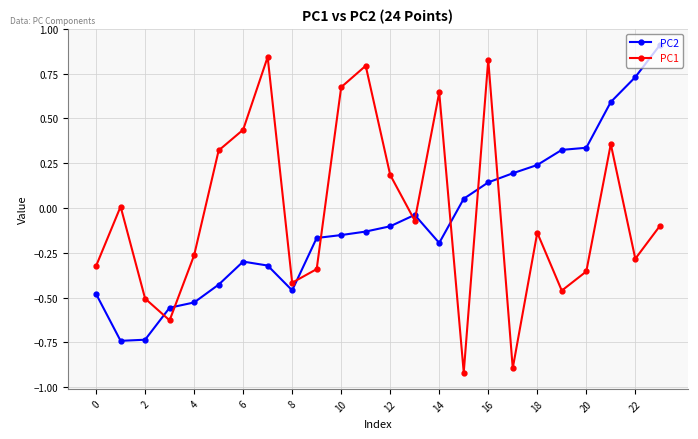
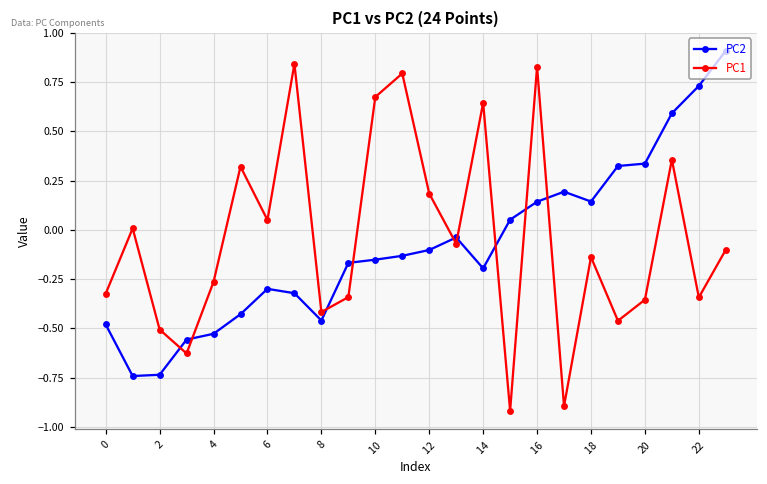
  {
    "PC2": {
      "0": -0.48,
      "2": -0.74,
      "4": -0.53,
      "6": -0.30,
      "8": -0.46,
      "10": -0.15,
      "12": -0.10,
      "14": -0.20,
      "16": 0.14,
-     "18": 0.24,
+     "18": 0.14,
      "20": 0.34,
      "22": 0.73
    },
    "PC1": {
      "0": -0.32,
      "2": -0.51,
      "4": -0.26,
-     "6": 0.44,
+     "6": 0.05,
      "8": -0.42,
      "10": 0.67,
      "12": 0.18,
      "14": 0.65,
      "16": 0.83,
      "18": -0.14,
      "20": -0.35,
-     "22": -0.28
+     "22": -0.34
    }
  }
